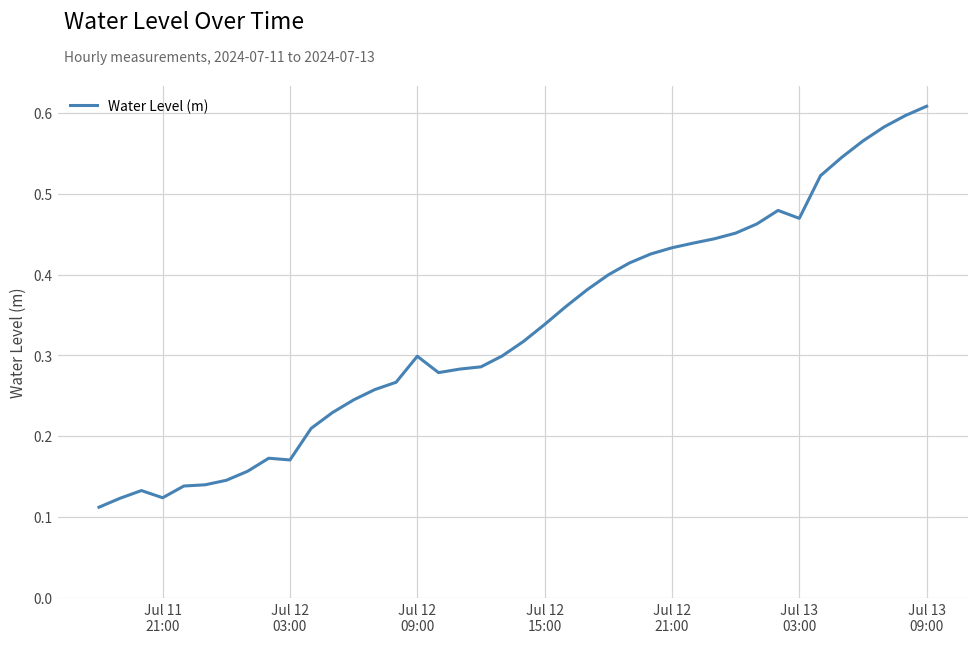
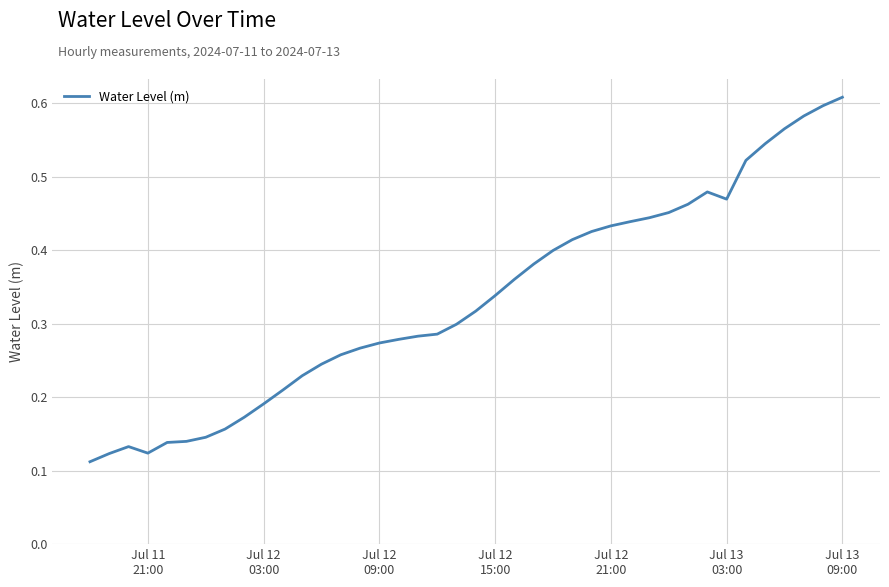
  {
    "Jul 11 21:00": 0.12,
-   "Jul 12 03:00": 0.17,
-   "Jul 12 09:00": 0.30,
+   "Jul 12 03:00": 0.19,
+   "Jul 12 09:00": 0.27,
    "Jul 12 15:00": 0.34,
    "Jul 12 21:00": 0.43,
    "Jul 13 03:00": 0.47,
    "Jul 13 09:00": 0.61
  }
